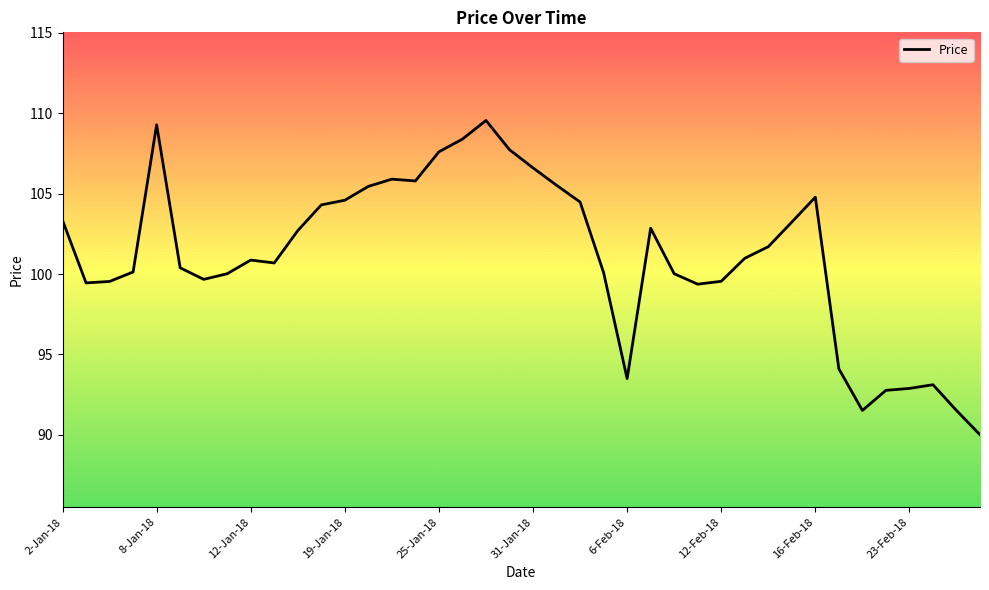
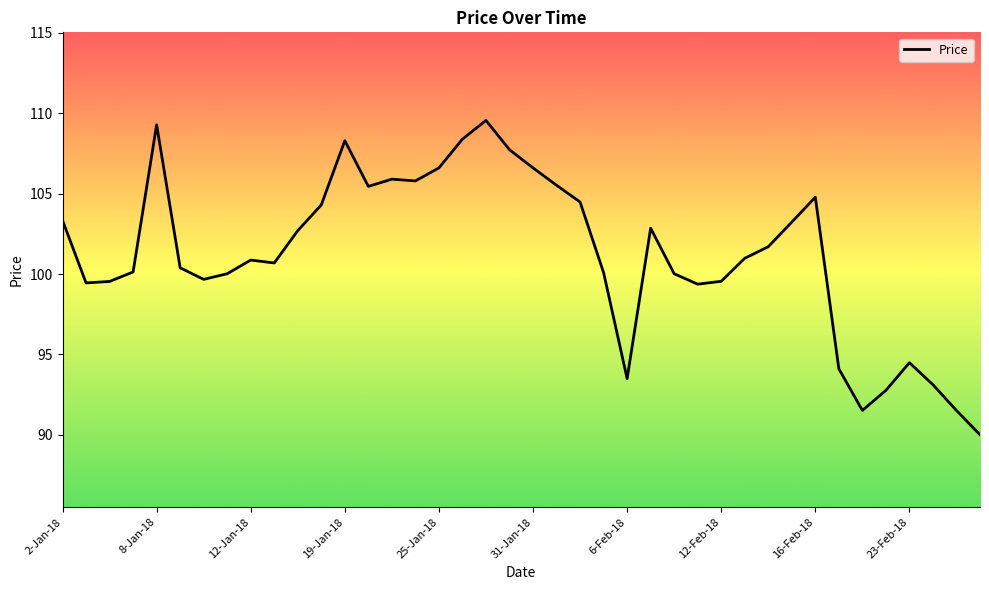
  {
    "2-Jan-18": 103.3,
    "8-Jan-18": 109.3,
    "12-Jan-18": 100.9,
-   "19-Jan-18": 104.6,
-   "25-Jan-18": 107.6,
+   "19-Jan-18": 108.3,
+   "25-Jan-18": 106.6,
    "31-Jan-18": 106.6,
    "6-Feb-18": 93.5,
    "12-Feb-18": 99.6,
    "16-Feb-18": 104.8,
-   "23-Feb-18": 92.9
+   "23-Feb-18": 94.5
  }
